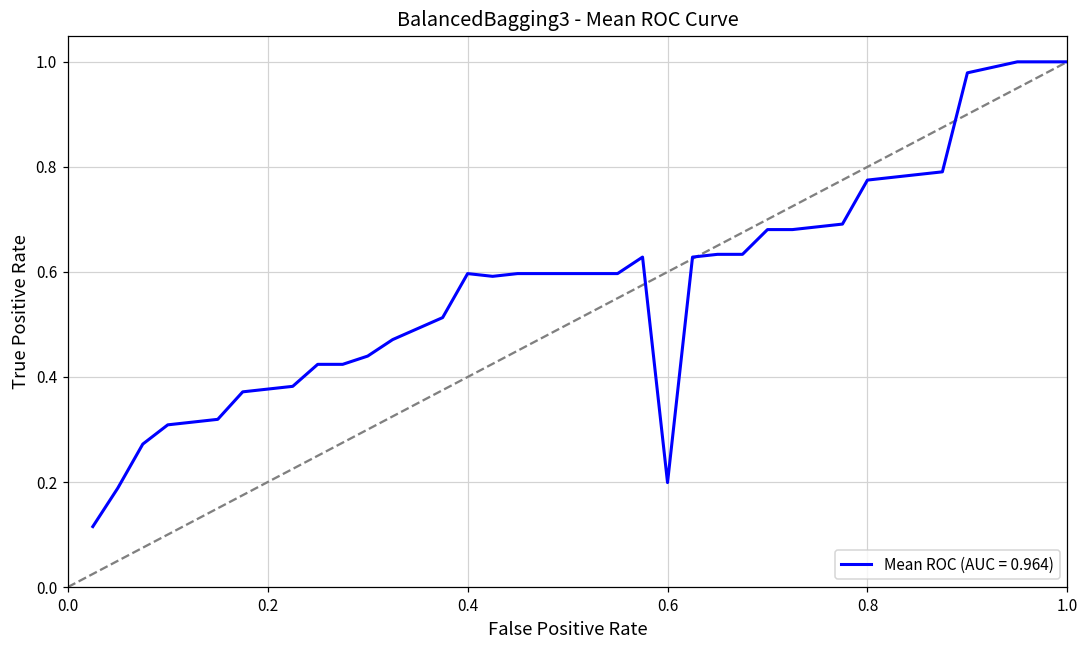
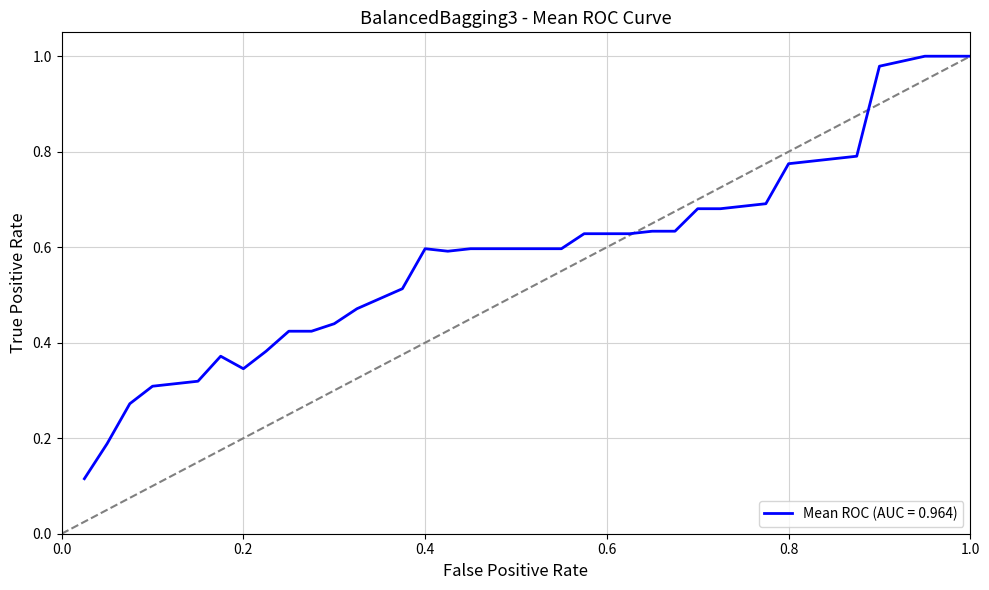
  {
    "Mean ROC (AUC = 0.964)": {
-     "0.2": 0.38,
+     "0.2": 0.35,
      "0.4": 0.60,
-     "0.6": 0.20,
+     "0.6": 0.63,
      "0.8": 0.77
    }
  }
